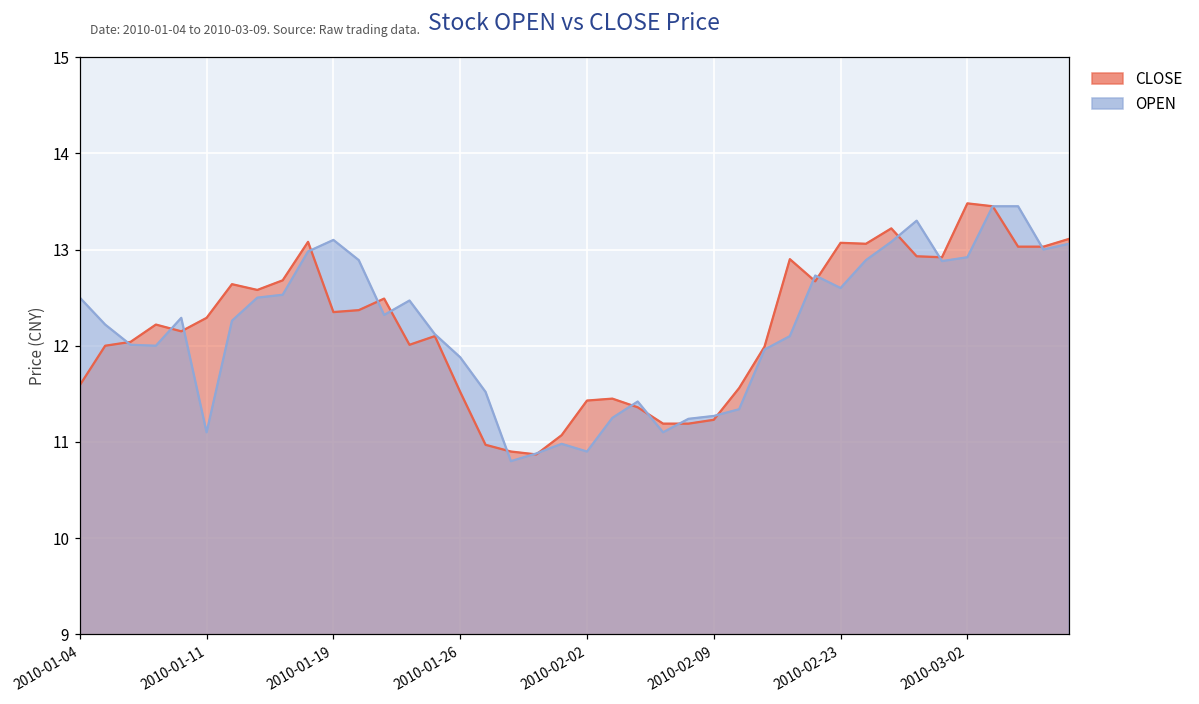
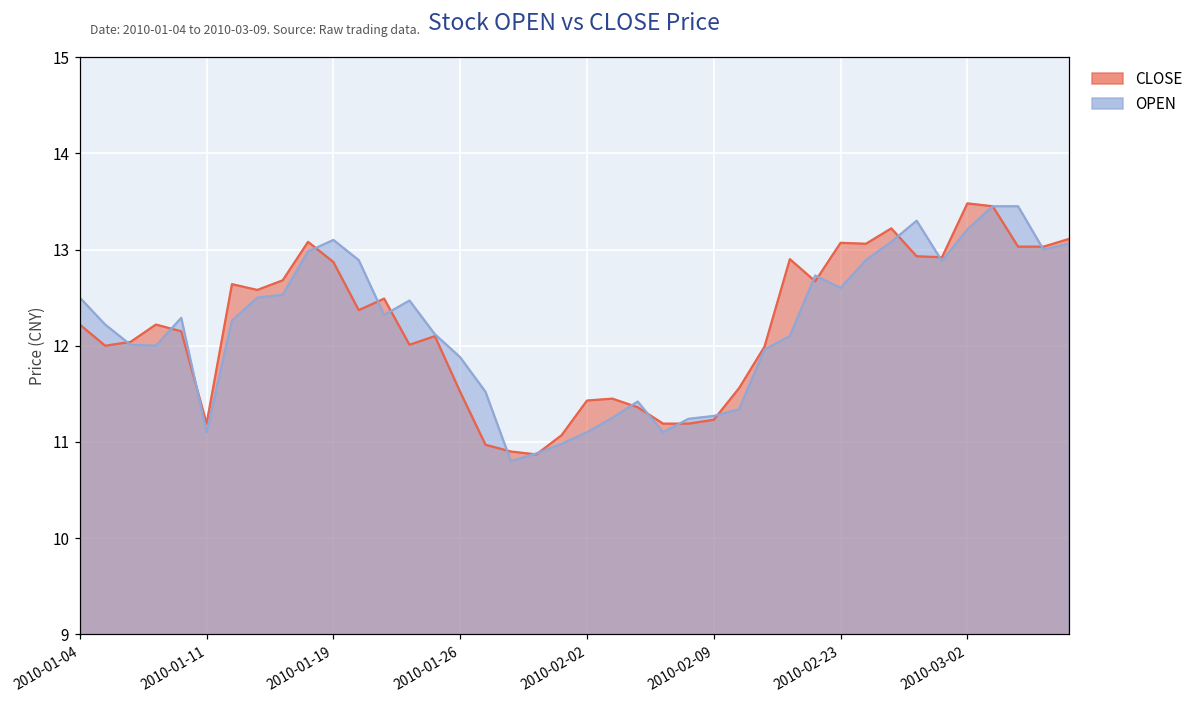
  {
    "CLOSE": {
-     "2010-01-04": 11.6,
-     "2010-01-11": 12.3,
-     "2010-01-19": 12.4,
+     "2010-01-04": 12.2,
+     "2010-01-11": 11.2,
+     "2010-01-19": 12.9,
      "2010-01-26": 11.5,
      "2010-02-02": 11.4,
      "2010-02-09": 11.2,
      "2010-02-23": 13.1,
      "2010-03-02": 13.5
    },
    "OPEN": {
      "2010-01-04": 12.5,
      "2010-01-11": 11.1,
      "2010-01-19": 13.1,
      "2010-01-26": 11.9,
-     "2010-02-02": 10.9,
+     "2010-02-02": 11.1,
      "2010-02-09": 11.3,
      "2010-02-23": 12.6,
-     "2010-03-02": 12.9
+     "2010-03-02": 13.2
    }
  }
